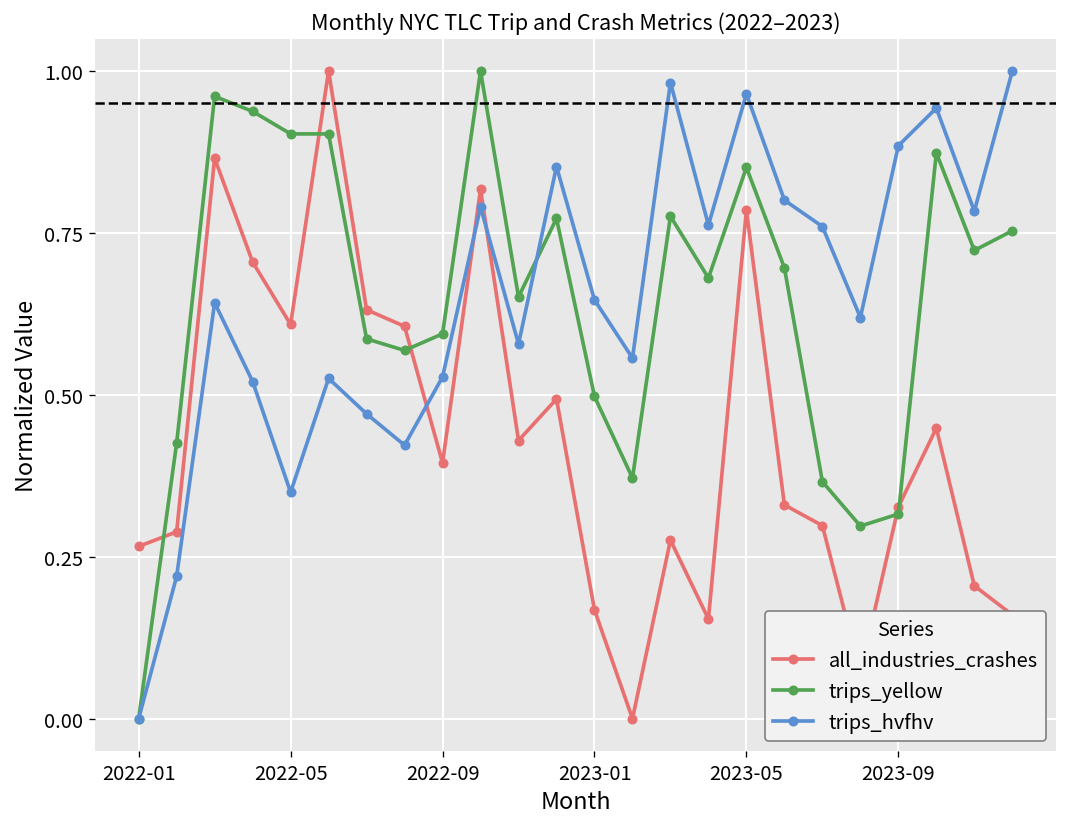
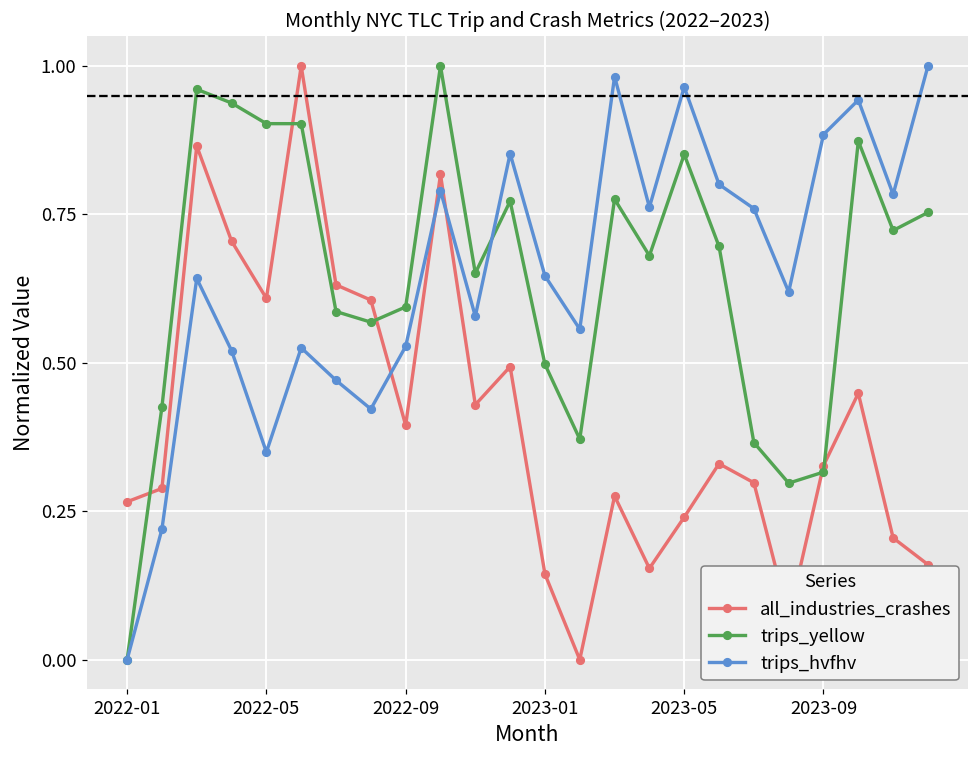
  {
    "all_industries_crashes": {
      "2022-01": 0.27,
      "2022-05": 0.61,
      "2022-09": 0.39,
-     "2023-01": 0.17,
-     "2023-05": 0.79,
+     "2023-01": 0.14,
+     "2023-05": 0.24,
      "2023-09": 0.33
    },
    "trips_yellow": {
      "2022-05": 0.90,
      "2022-09": 0.59,
      "2023-01": 0.50,
      "2023-05": 0.85,
      "2023-09": 0.32
    },
    "trips_hvfhv": {
      "2022-05": 0.35,
      "2022-09": 0.53,
      "2023-01": 0.65,
      "2023-05": 0.96,
      "2023-09": 0.88
    }
  }
